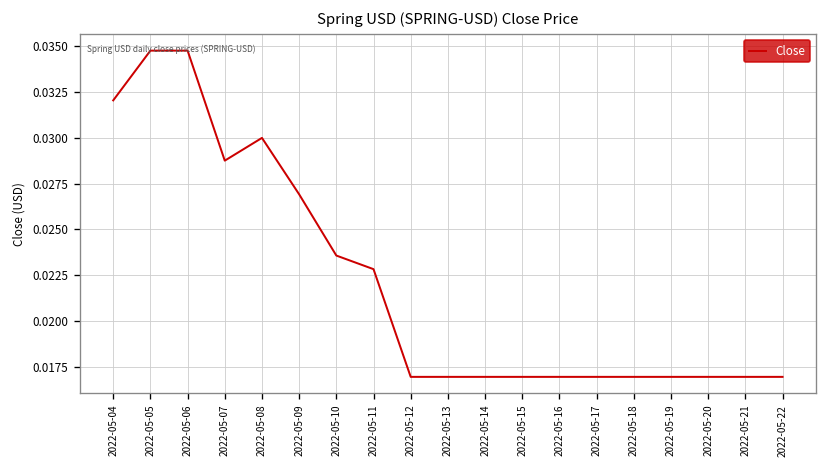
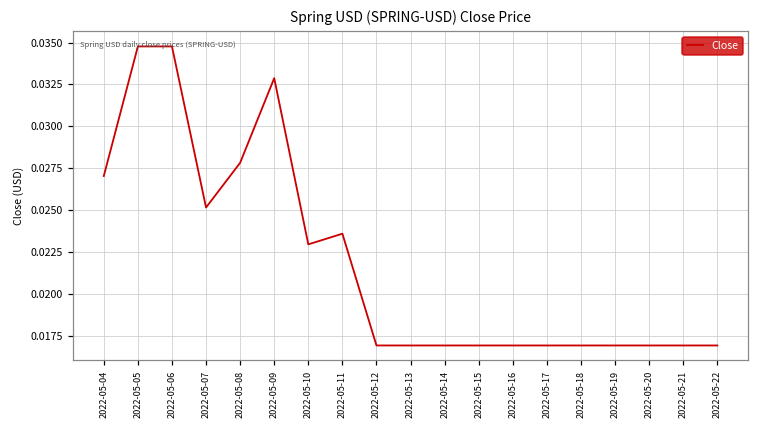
  {
-   "2022-05-04": 0.0321,
+   "2022-05-04": 0.0270,
    "2022-05-05": 0.0348,
    "2022-05-06": 0.0348,
-   "2022-05-07": 0.0288,
-   "2022-05-08": 0.0300,
-   "2022-05-09": 0.0269,
-   "2022-05-10": 0.0236,
-   "2022-05-11": 0.0228,
+   "2022-05-07": 0.0252,
+   "2022-05-08": 0.0278,
+   "2022-05-09": 0.0329,
+   "2022-05-10": 0.0230,
+   "2022-05-11": 0.0236,
    "2022-05-12": 0.0169,
    "2022-05-13": 0.0169,
    "2022-05-14": 0.0169,
    "2022-05-15": 0.0169,
    "2022-05-16": 0.0169,
    "2022-05-17": 0.0169,
    "2022-05-18": 0.0169,
    "2022-05-19": 0.0169,
    "2022-05-20": 0.0169,
    "2022-05-21": 0.0169,
    "2022-05-22": 0.0169
  }
